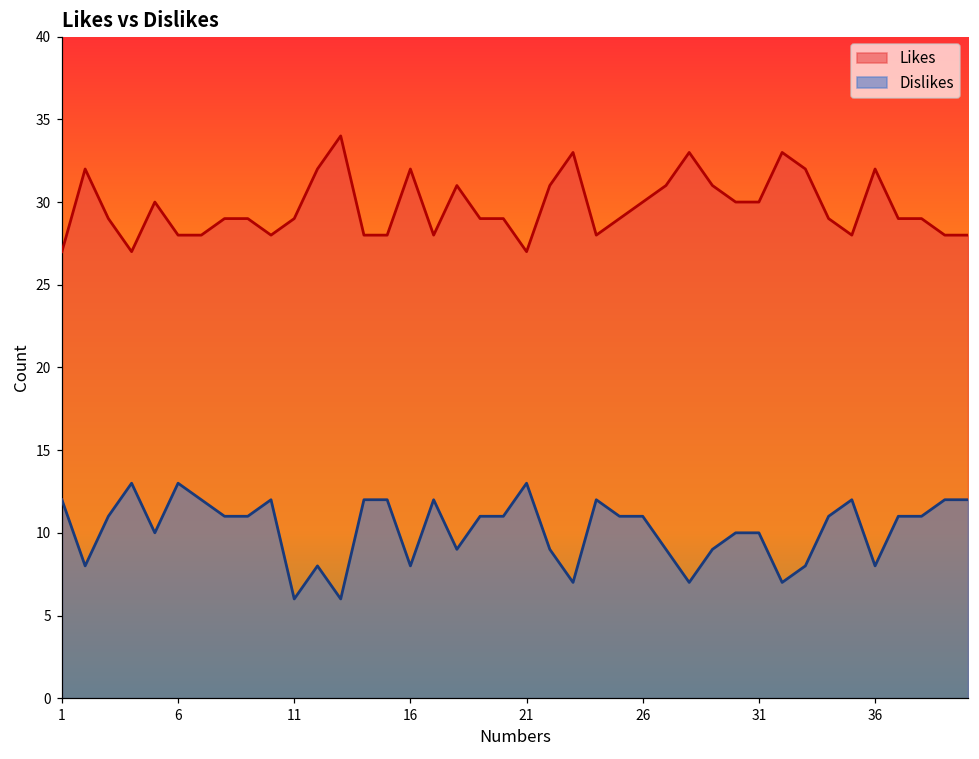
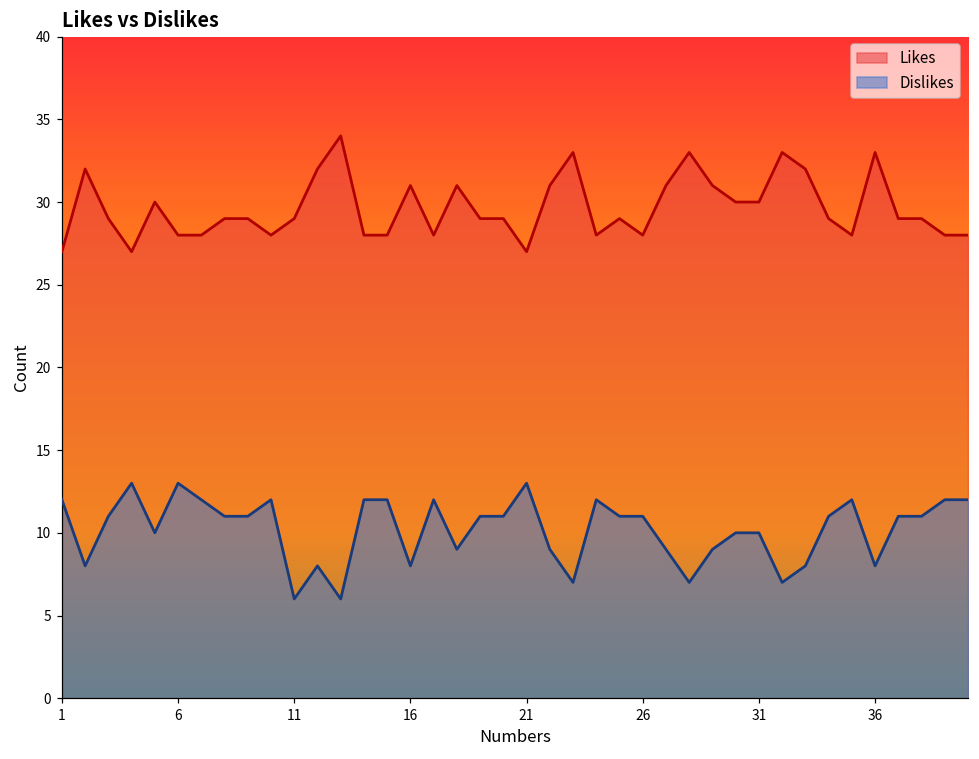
  {
    "Likes": {
      "1": 27,
      "6": 28,
      "11": 29,
-     "16": 32,
+     "16": 31,
      "21": 27,
-     "26": 30,
+     "26": 28,
      "31": 30,
-     "36": 32
+     "36": 33
    },
    "Dislikes": {
      "1": 12,
      "6": 13,
      "11": 6,
      "16": 8,
      "21": 13,
      "26": 11,
      "31": 10,
      "36": 8
    }
  }
